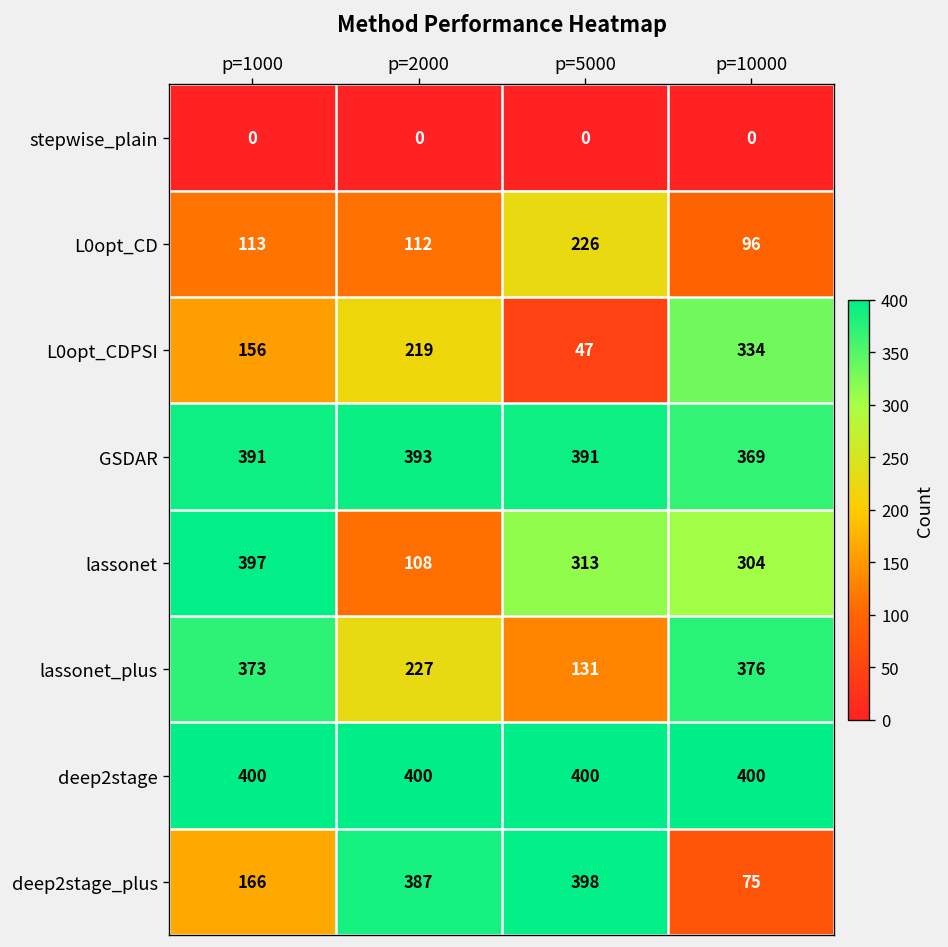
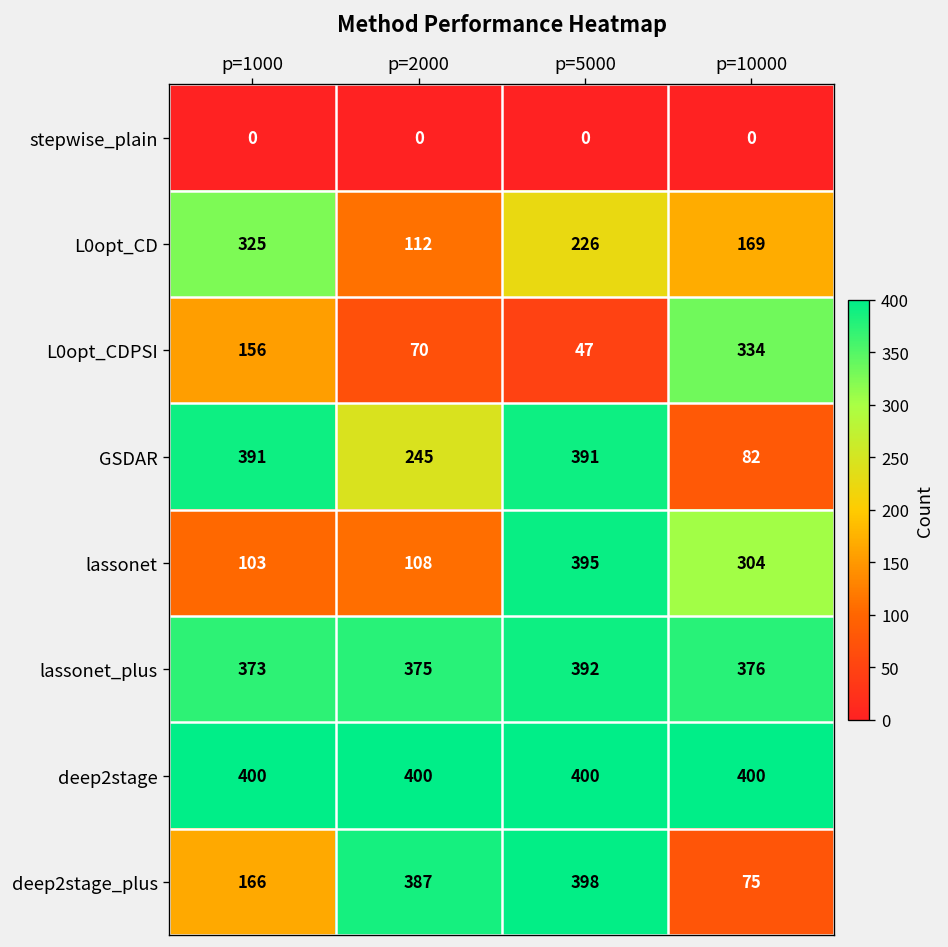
  {
    "stepwise_plain": {
      "p=1000": 0,
      "p=2000": 0,
      "p=5000": 0,
      "p=10000": 0
    },
    "L0opt_CD": {
-     "p=1000": 113,
+     "p=1000": 325,
      "p=2000": 112,
      "p=5000": 226,
-     "p=10000": 96
+     "p=10000": 169
    },
    "L0opt_CDPSI": {
      "p=1000": 156,
-     "p=2000": 219,
+     "p=2000": 70,
      "p=5000": 47,
      "p=10000": 334
    },
    "GSDAR": {
      "p=1000": 391,
-     "p=2000": 393,
+     "p=2000": 245,
      "p=5000": 391,
-     "p=10000": 369
+     "p=10000": 82
    },
    "lassonet": {
-     "p=1000": 397,
+     "p=1000": 103,
      "p=2000": 108,
-     "p=5000": 313,
+     "p=5000": 395,
      "p=10000": 304
    },
    "lassonet_plus": {
      "p=1000": 373,
-     "p=2000": 227,
-     "p=5000": 131,
+     "p=2000": 375,
+     "p=5000": 392,
      "p=10000": 376
    },
    "deep2stage": {
      "p=1000": 400,
      "p=2000": 400,
      "p=5000": 400,
      "p=10000": 400
    },
    "deep2stage_plus": {
      "p=1000": 166,
      "p=2000": 387,
      "p=5000": 398,
      "p=10000": 75
    }
  }
